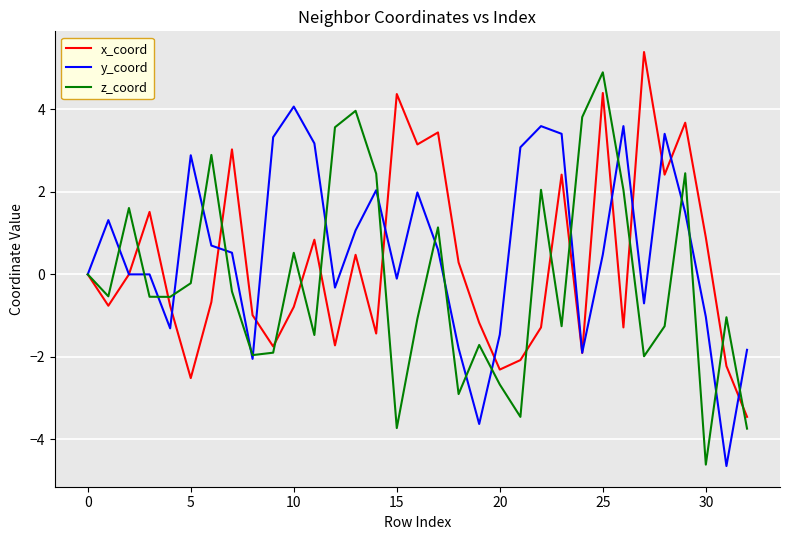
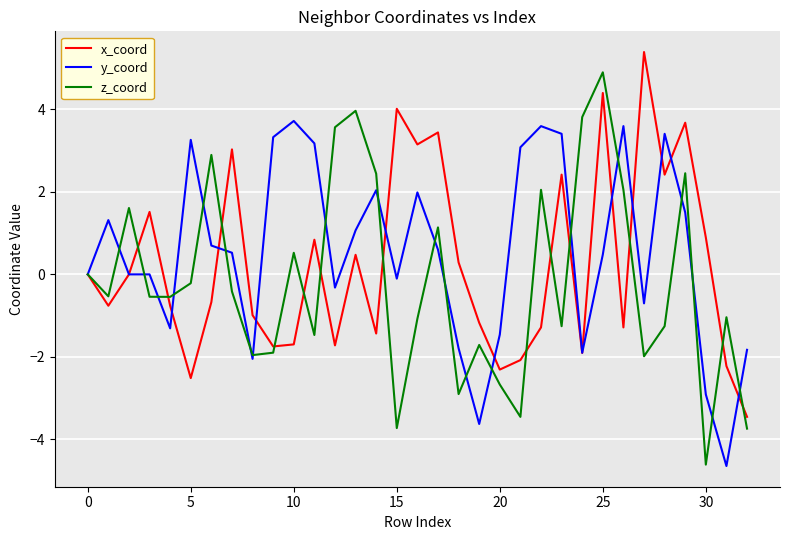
  {
    "x_coord": {
      "5": -2.5,
-     "10": -0.8,
-     "15": 4.4,
+     "10": -1.7,
+     "15": 4.0,
      "20": -2.3,
      "25": 4.4,
      "30": 0.9
    },
    "y_coord": {
-     "5": 2.9,
-     "10": 4.1,
+     "5": 3.3,
+     "10": 3.7,
      "15": -0.1,
      "20": -1.5,
      "25": 0.5,
-     "30": -1.0
+     "30": -2.9
    },
    "z_coord": {
      "5": -0.2,
      "10": 0.5,
      "15": -3.7,
      "20": -2.7,
      "25": 4.9,
      "30": -4.6
    }
  }
